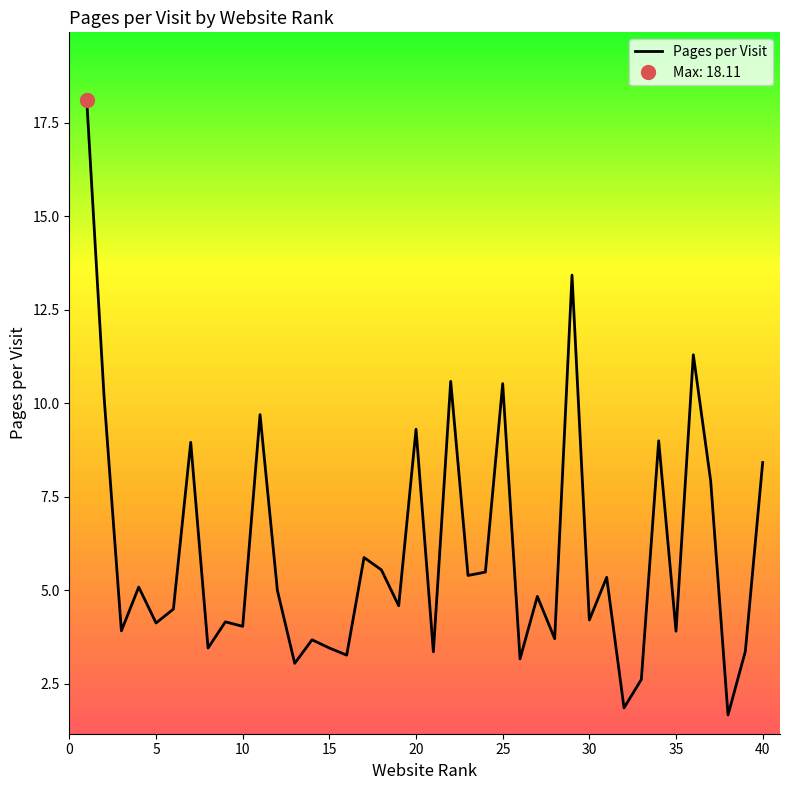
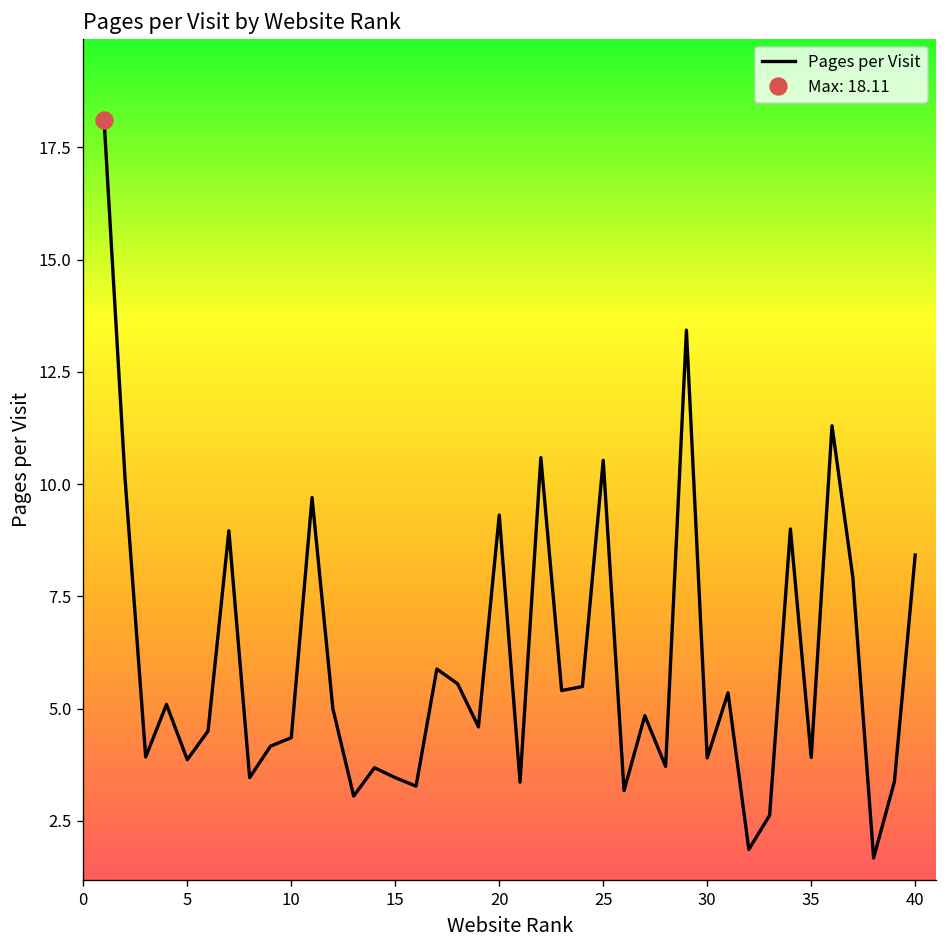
  {
    "Pages per Visit": {
-     "5": 4.1,
-     "10": 4.0,
+     "5": 3.9,
+     "10": 4.4,
      "15": 3.5,
      "20": 9.3,
      "25": 10.5,
-     "30": 4.2,
+     "30": 3.9,
      "35": 3.9,
      "40": 8.4
    }
  }
